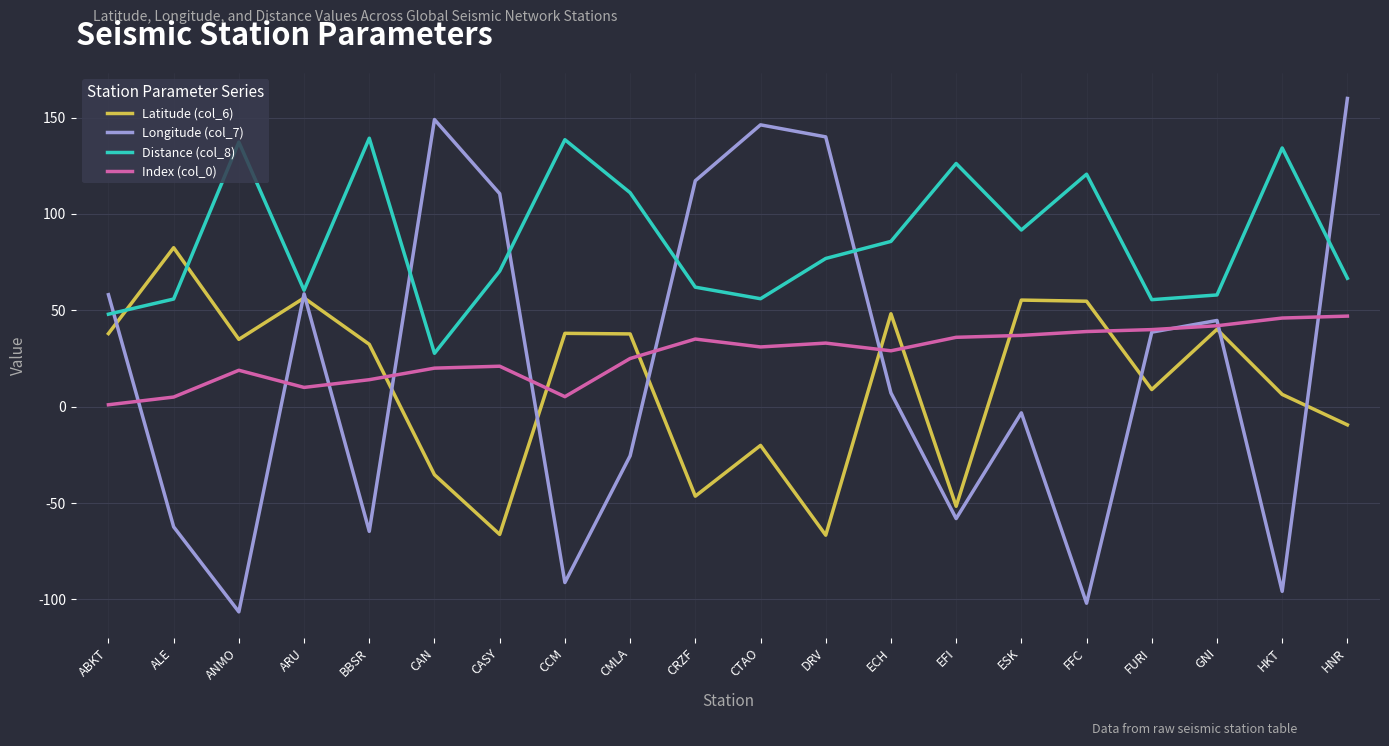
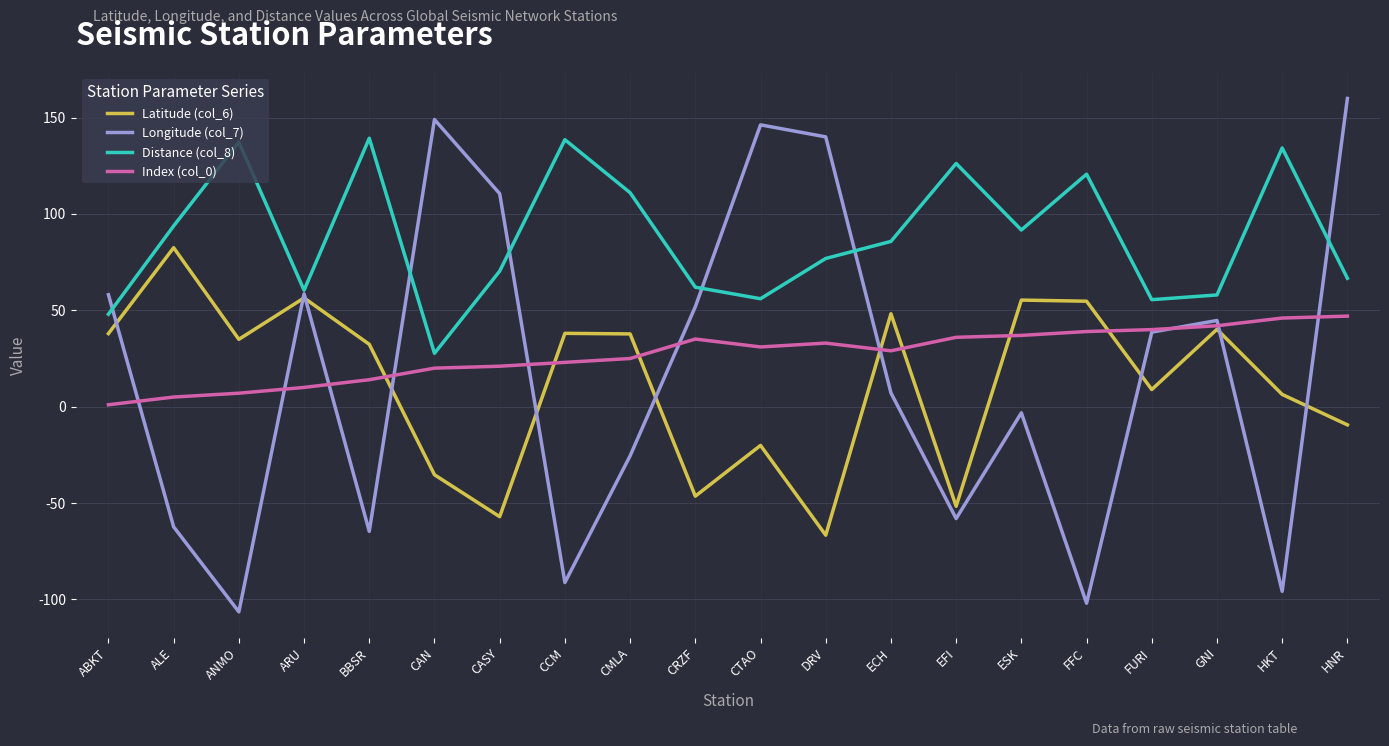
  {
    "Latitude (col_6)": {
      "ABKT": 38,
      "ALE": 83,
      "ANMO": 35,
      "ARU": 56,
      "BBSR": 32,
      "CAN": -35,
-     "CASY": -66,
+     "CASY": -57,
      "CCM": 38,
      "CMLA": 38,
      "CRZF": -46,
      "CTAO": -20,
      "DRV": -67,
      "ECH": 48,
      "EFI": -52,
      "ESK": 55,
      "FFC": 55,
      "FURI": 9,
      "GNI": 40,
      "HKT": 6,
      "HNR": -9
    },
    "Longitude (col_7)": {
      "ABKT": 58,
      "ALE": -62,
      "ANMO": -106,
      "ARU": 59,
      "BBSR": -65,
      "CAN": 149,
      "CASY": 111,
      "CCM": -91,
      "CMLA": -26,
-     "CRZF": 117,
+     "CRZF": 52,
      "CTAO": 146,
      "DRV": 140,
      "ECH": 7,
      "EFI": -58,
      "ESK": -3,
      "FFC": -102,
      "GNI": 45,
      "HKT": -96,
      "HNR": 160
    },
    "Distance (col_8)": {
      "ABKT": 48,
-     "ALE": 56,
+     "ALE": 94,
      "ARU": 60,
      "BBSR": 139,
      "CAN": 28,
      "CASY": 70,
      "CCM": 139,
      "CMLA": 111,
      "CRZF": 62,
      "CTAO": 56,
      "DRV": 77,
      "ECH": 86,
      "EFI": 126,
      "ESK": 92,
      "FFC": 121,
      "FURI": 56,
      "GNI": 58,
      "HKT": 134,
      "HNR": 67
    },
    "Index (col_0)": {
      "ABKT": 1,
      "ALE": 5,
-     "ANMO": 19,
+     "ANMO": 7,
      "ARU": 10,
      "BBSR": 14,
      "CAN": 20,
      "CASY": 21,
-     "CCM": 5,
+     "CCM": 23,
      "CMLA": 25,
      "CRZF": 35,
      "CTAO": 31,
      "DRV": 33,
      "ECH": 29,
      "EFI": 36,
      "ESK": 37,
      "FFC": 39,
      "GNI": 42,
      "HKT": 46,
      "HNR": 47
    }
  }
